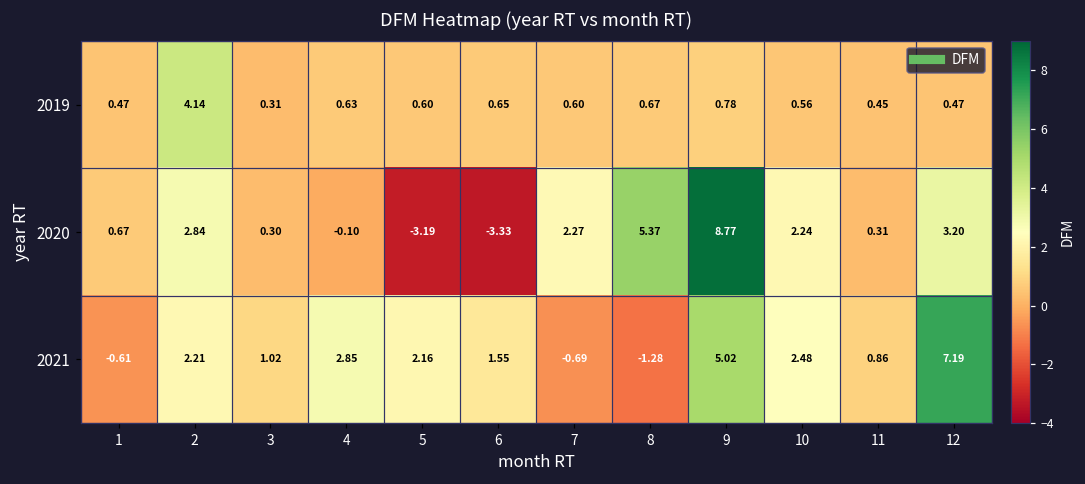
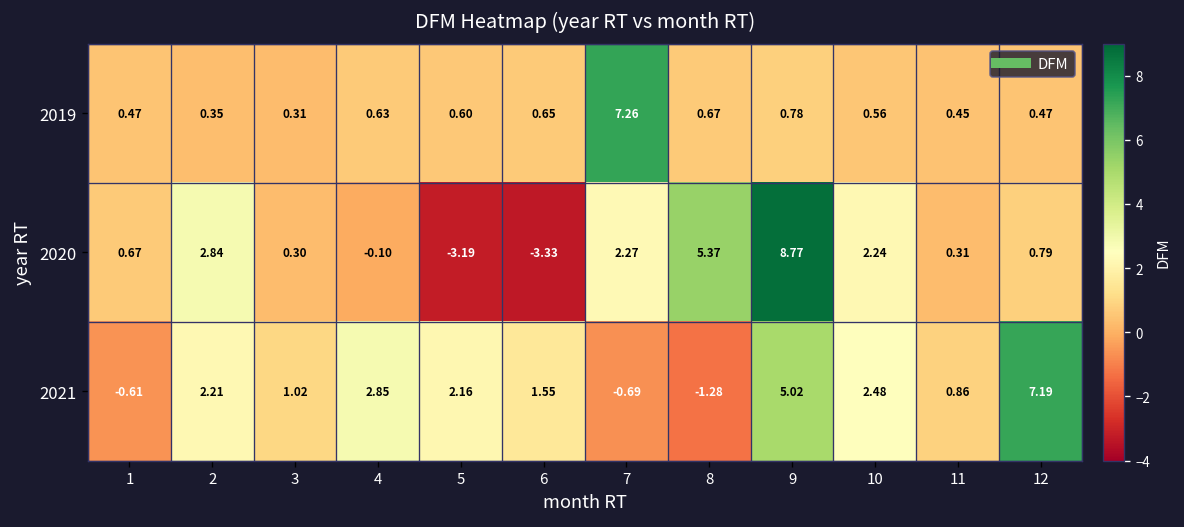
  {
    "2019": {
      "1": 0.47,
-     "2": 4.14,
+     "2": 0.35,
      "3": 0.31,
      "4": 0.63,
      "5": 0.60,
      "6": 0.65,
-     "7": 0.60,
+     "7": 7.26,
      "8": 0.67,
      "9": 0.78,
      "10": 0.56,
      "11": 0.45,
      "12": 0.47
    },
    "2020": {
      "1": 0.67,
      "2": 2.84,
      "3": 0.30,
      "4": -0.10,
      "5": -3.19,
      "6": -3.33,
      "7": 2.27,
      "8": 5.37,
      "9": 8.77,
      "10": 2.24,
      "11": 0.31,
-     "12": 3.20
+     "12": 0.79
    },
    "2021": {
      "1": -0.61,
      "2": 2.21,
      "3": 1.02,
      "4": 2.85,
      "5": 2.16,
      "6": 1.55,
      "7": -0.69,
      "8": -1.28,
      "9": 5.02,
      "10": 2.48,
      "11": 0.86,
      "12": 7.19
    }
  }
